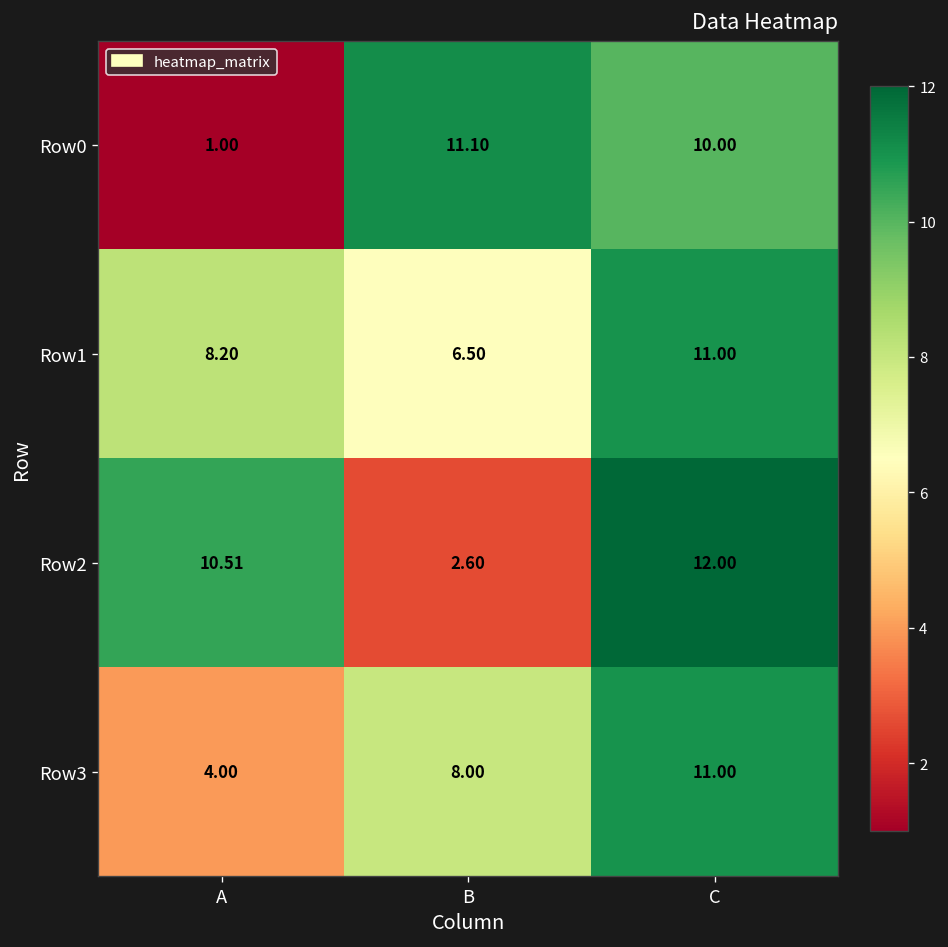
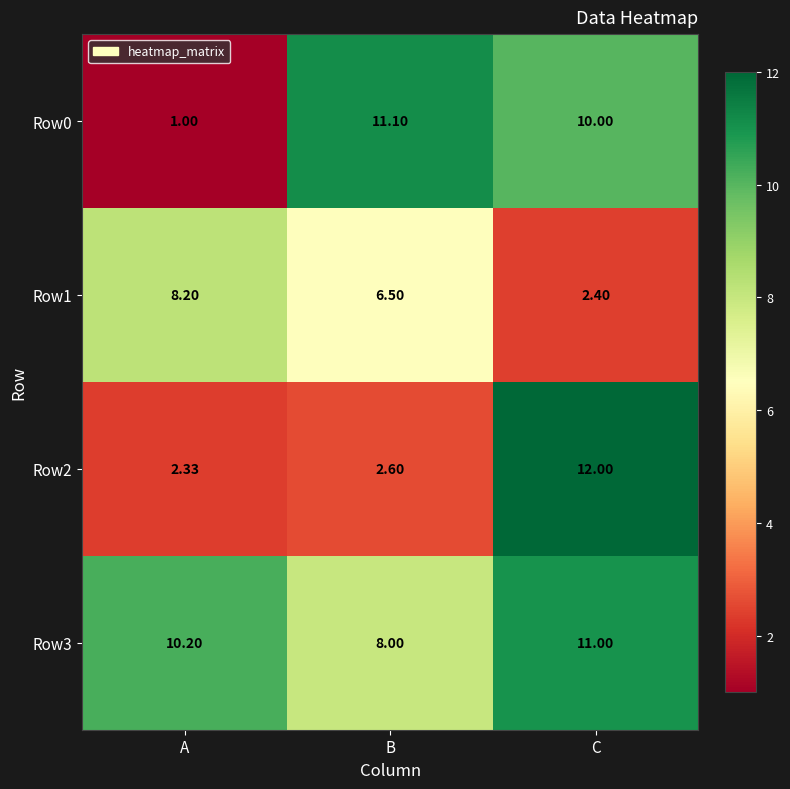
  {
    "Row0": {
      "A": 1.00,
      "B": 11.10,
      "C": 10.00
    },
    "Row1": {
      "A": 8.20,
      "B": 6.50,
-     "C": 11.00
+     "C": 2.40
    },
    "Row2": {
-     "A": 10.51,
+     "A": 2.33,
      "B": 2.60,
      "C": 12.00
    },
    "Row3": {
-     "A": 4.00,
+     "A": 10.20,
      "B": 8.00,
      "C": 11.00
    }
  }
